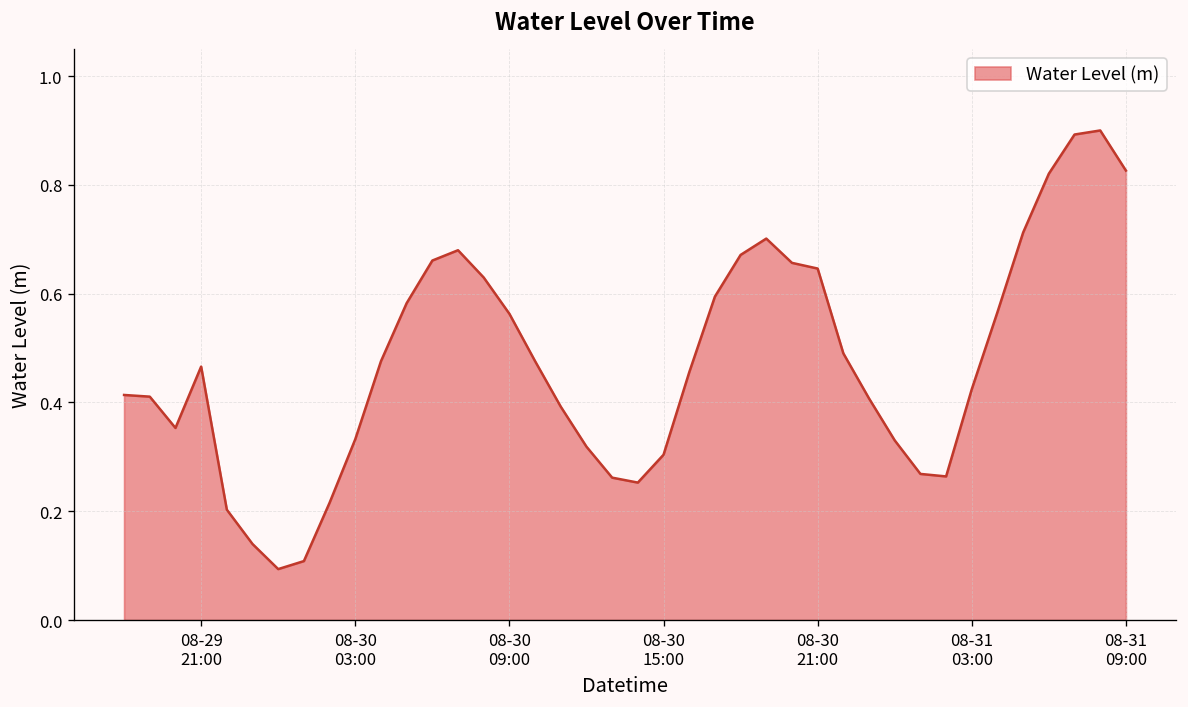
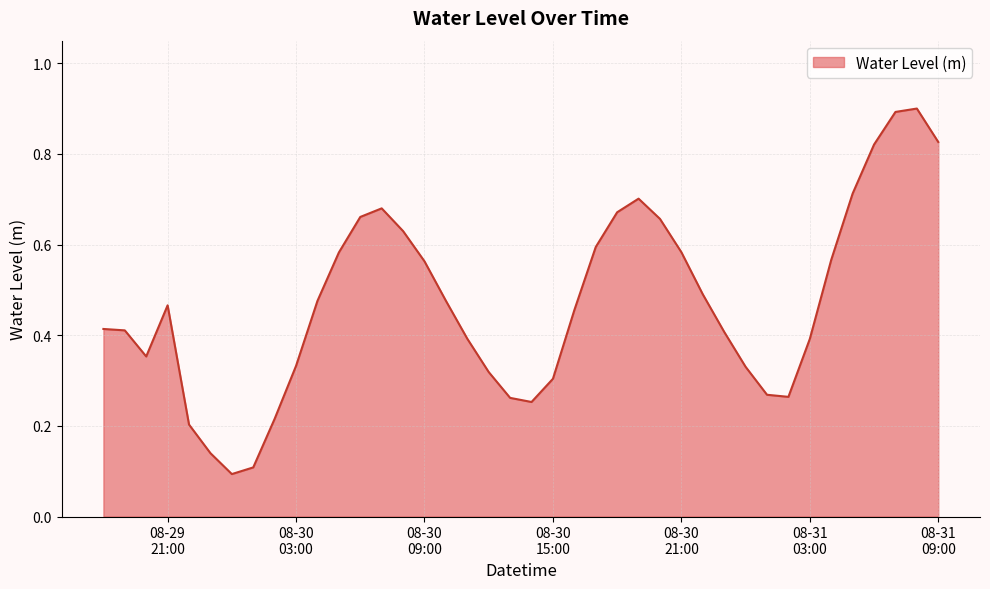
  {
    "08-29 21:00": 0.47,
    "08-30 03:00": 0.33,
    "08-30 09:00": 0.56,
    "08-30 15:00": 0.30,
-   "08-30 21:00": 0.65,
-   "08-31 03:00": 0.42,
+   "08-30 21:00": 0.58,
+   "08-31 03:00": 0.39,
    "08-31 09:00": 0.83
  }
